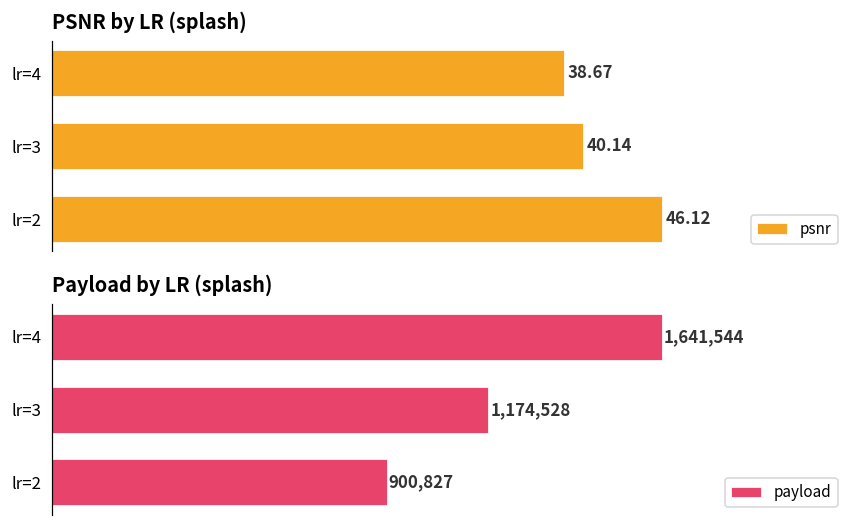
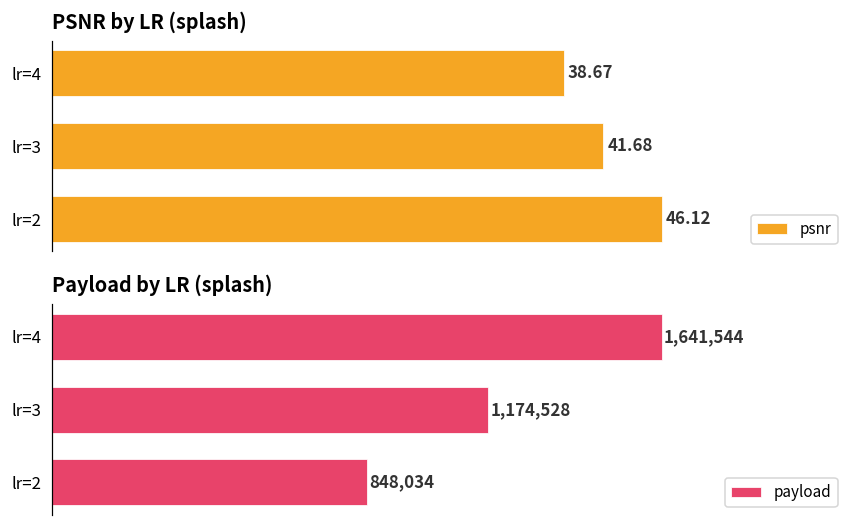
  {
    "PSNR by LR (splash)": {
      "lr=4": "38.67",
-     "lr=3": "40.14",
+     "lr=3": "41.68",
      "lr=2": "46.12"
    },
    "Payload by LR (splash)": {
      "lr=4": "1,641,544",
      "lr=3": "1,174,528",
-     "lr=2": "900,827"
+     "lr=2": "848,034"
    }
  }
